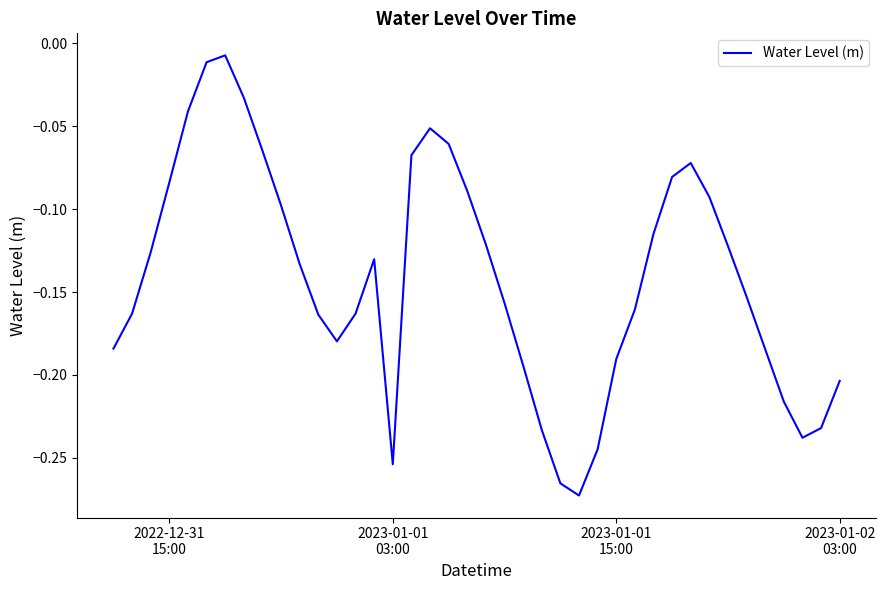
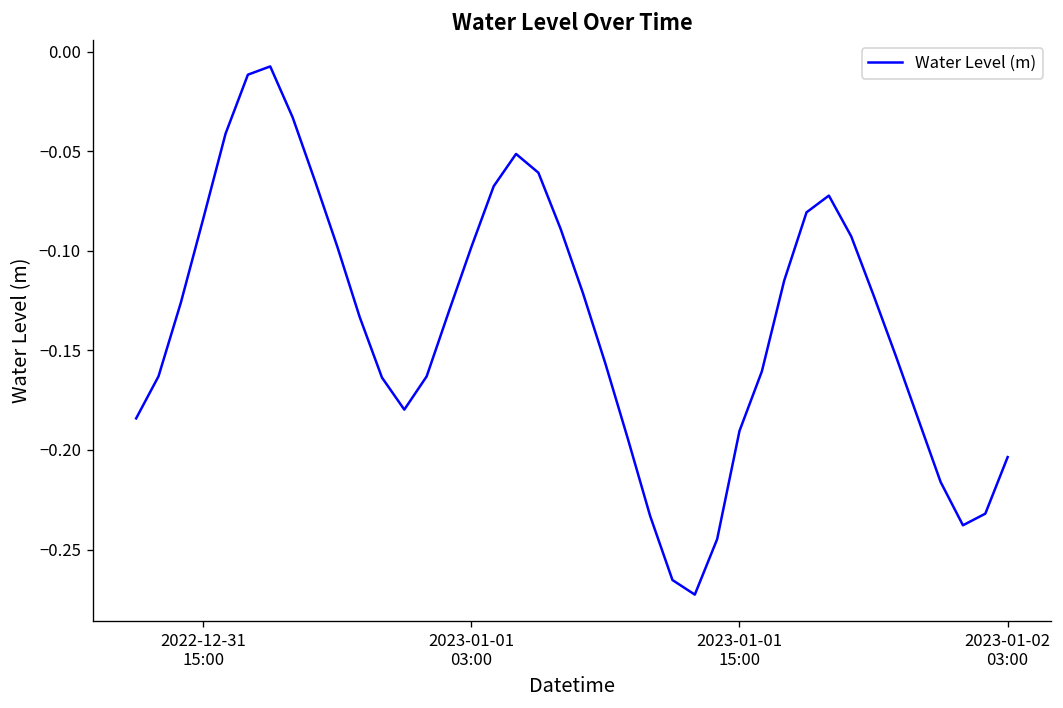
  {
    "2022-12-31 15:00": -0.084,
-   "2023-01-01 03:00": -0.254,
+   "2023-01-01 03:00": -0.098,
    "2023-01-01 15:00": -0.190,
    "2023-01-02 03:00": -0.204
  }
